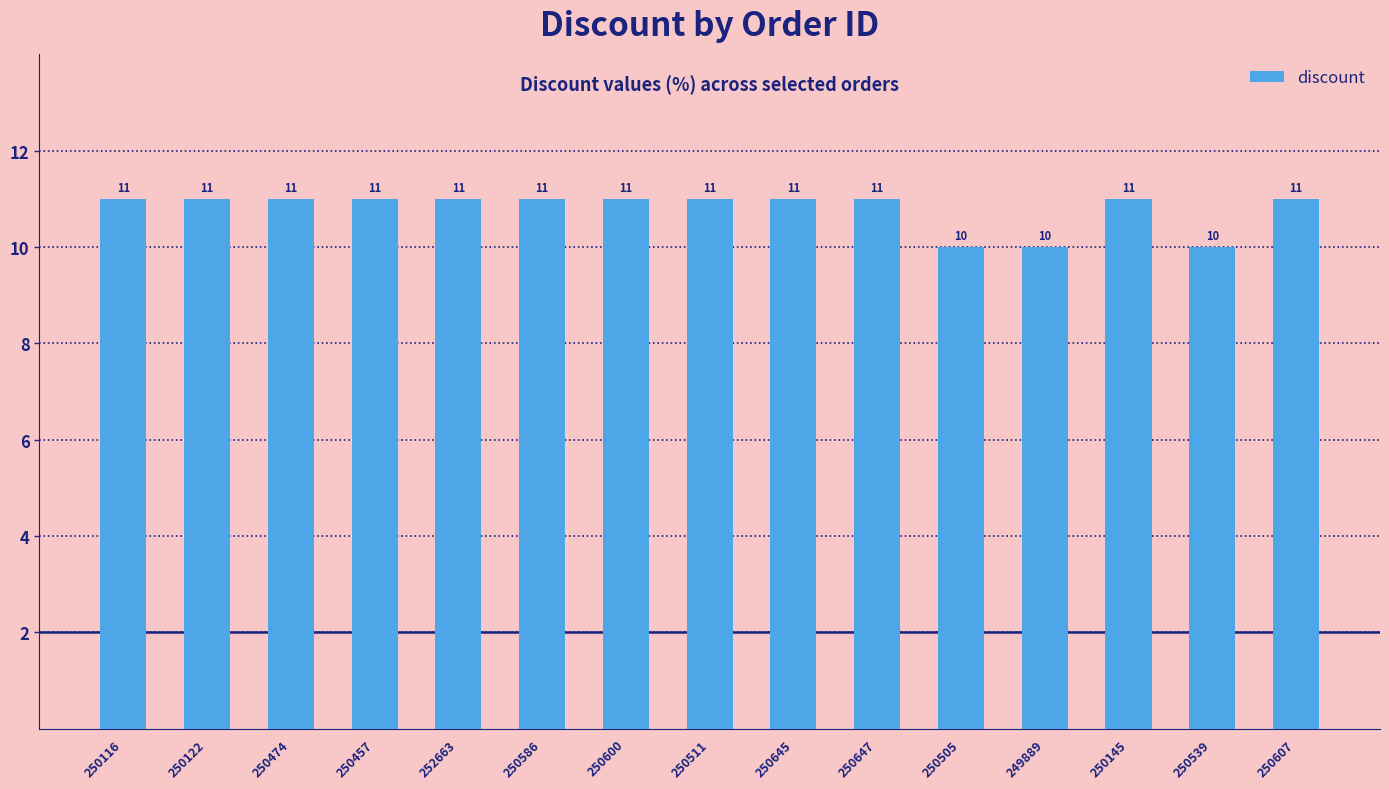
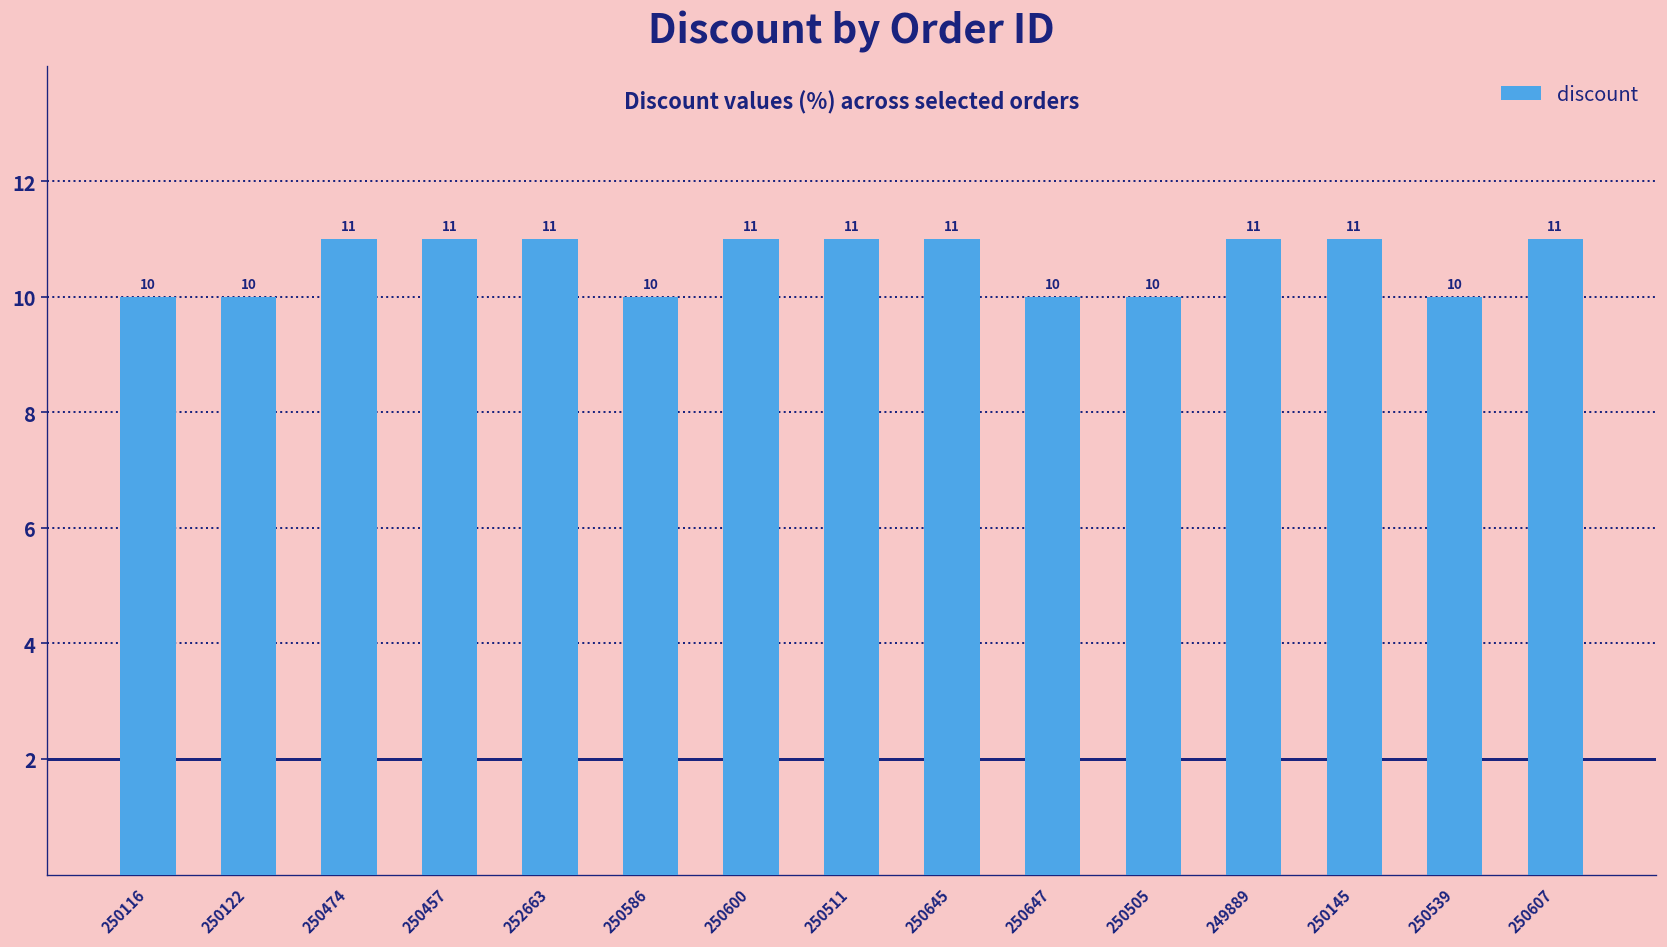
  {
-   "250116": 11,
-   "250122": 11,
+   "250116": 10,
+   "250122": 10,
    "250474": 11,
    "250457": 11,
    "252663": 11,
-   "250586": 11,
+   "250586": 10,
    "250600": 11,
    "250511": 11,
    "250645": 11,
-   "250647": 11,
+   "250647": 10,
    "250505": 10,
-   "249889": 10,
+   "249889": 11,
    "250145": 11,
    "250539": 10,
    "250607": 11
  }
